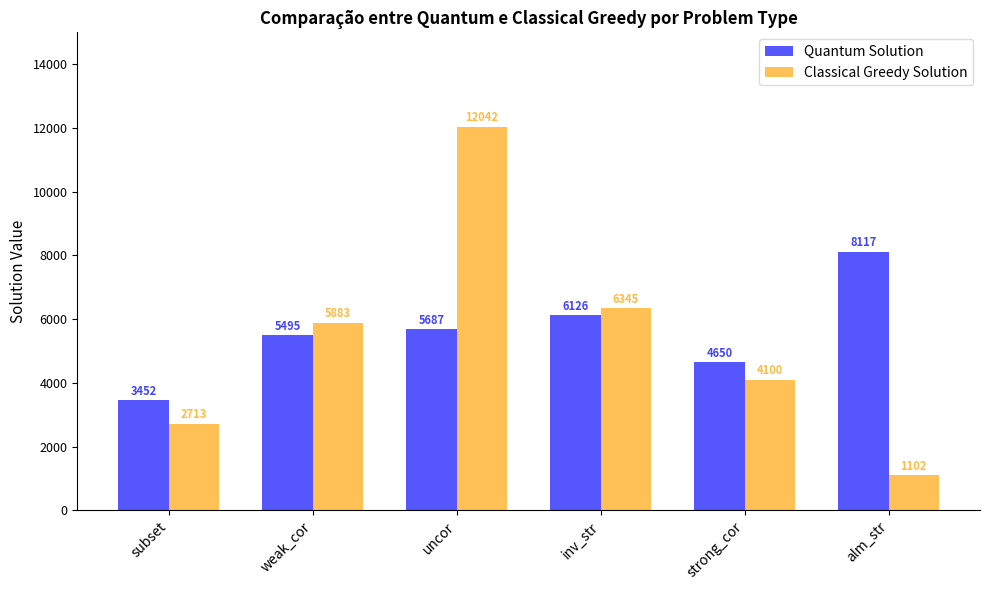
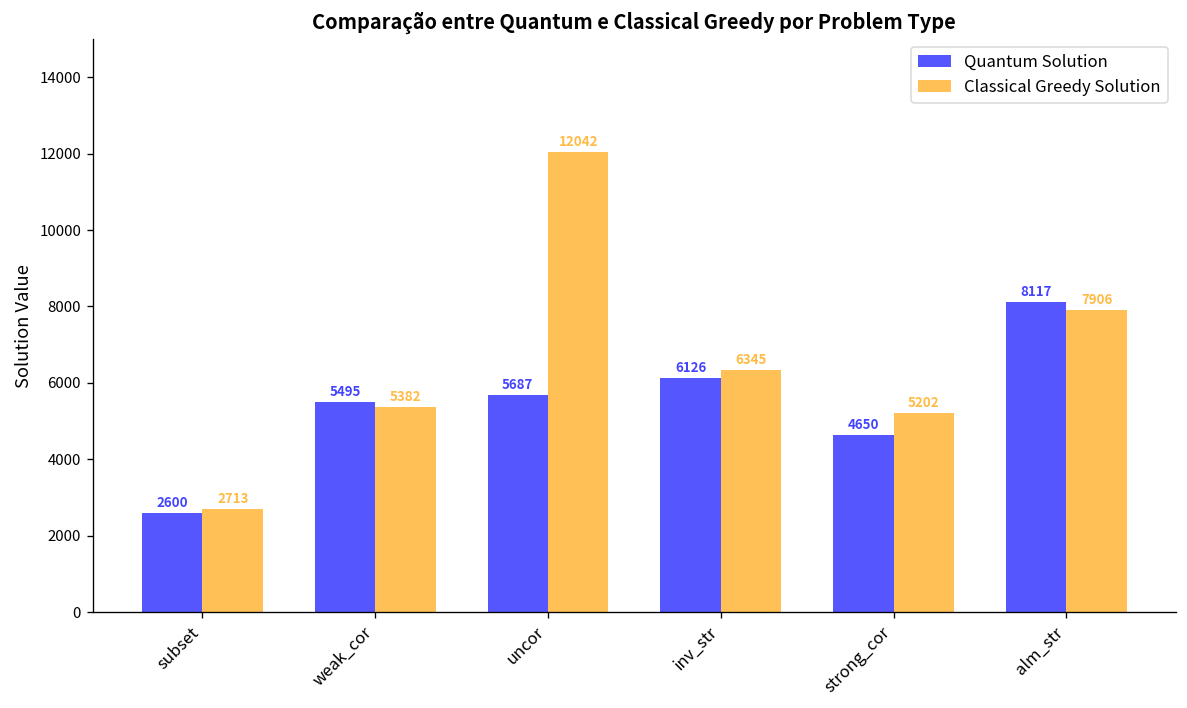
  {
    "Quantum Solution": {
-     "subset": 3452,
+     "subset": 2600,
      "weak_cor": 5495,
      "uncor": 5687,
      "inv_str": 6126,
      "strong_cor": 4650,
      "alm_str": 8117
    },
    "Classical Greedy Solution": {
      "subset": 2713,
-     "weak_cor": 5883,
+     "weak_cor": 5382,
      "uncor": 12042,
      "inv_str": 6345,
-     "strong_cor": 4100,
-     "alm_str": 1102
+     "strong_cor": 5202,
+     "alm_str": 7906
    }
  }
